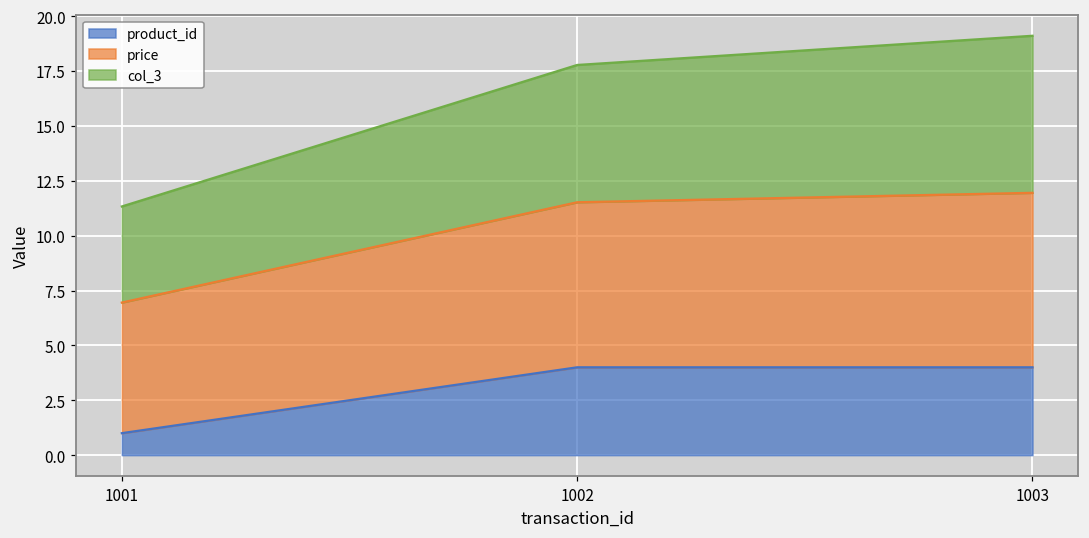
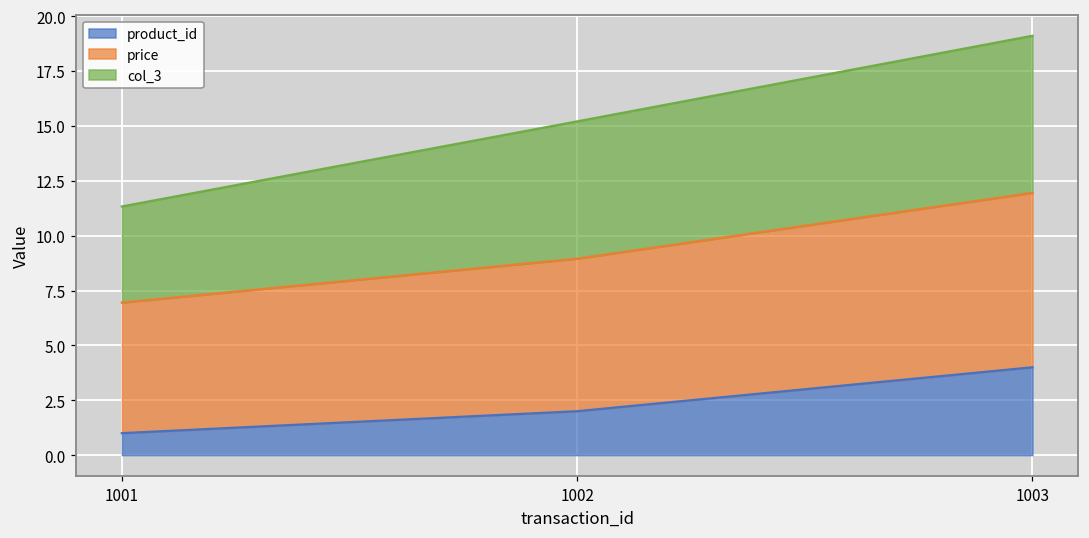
  {
    "product_id": {
      "1001": 1,
-     "1002": 4,
+     "1002": 2,
      "1003": 4
    },
    "price": {
      "1001": 6.0,
-     "1002": 7.5,
+     "1002": 6.9,
      "1003": 7.9
    },
    "col_3": {
      "1001": 4.4,
      "1002": 6.3,
      "1003": 7.2
    }
  }
